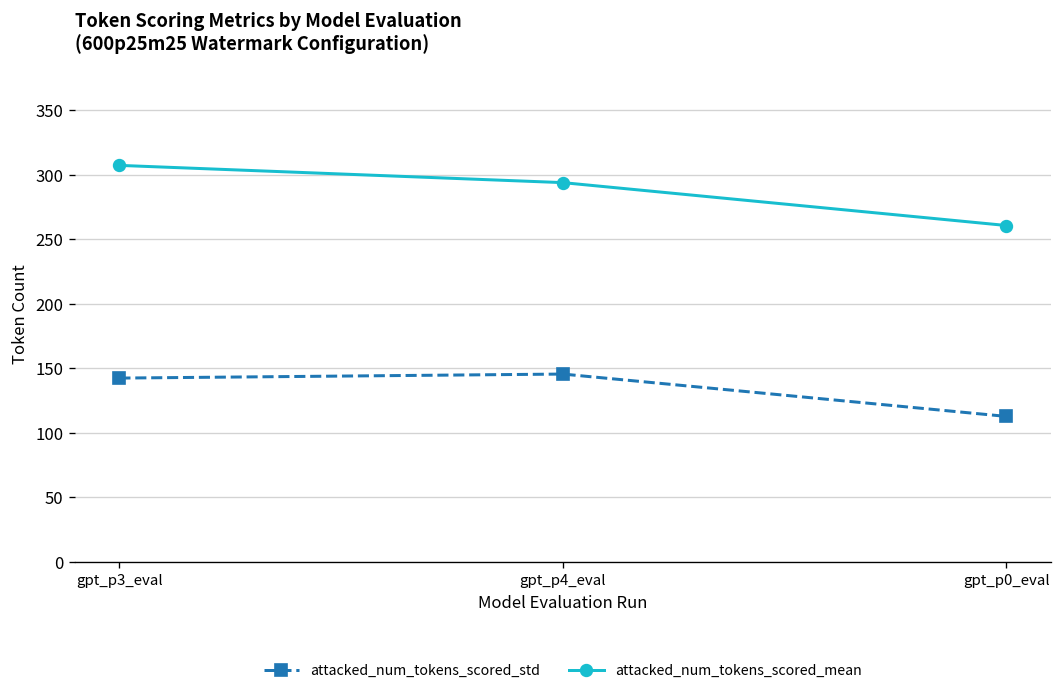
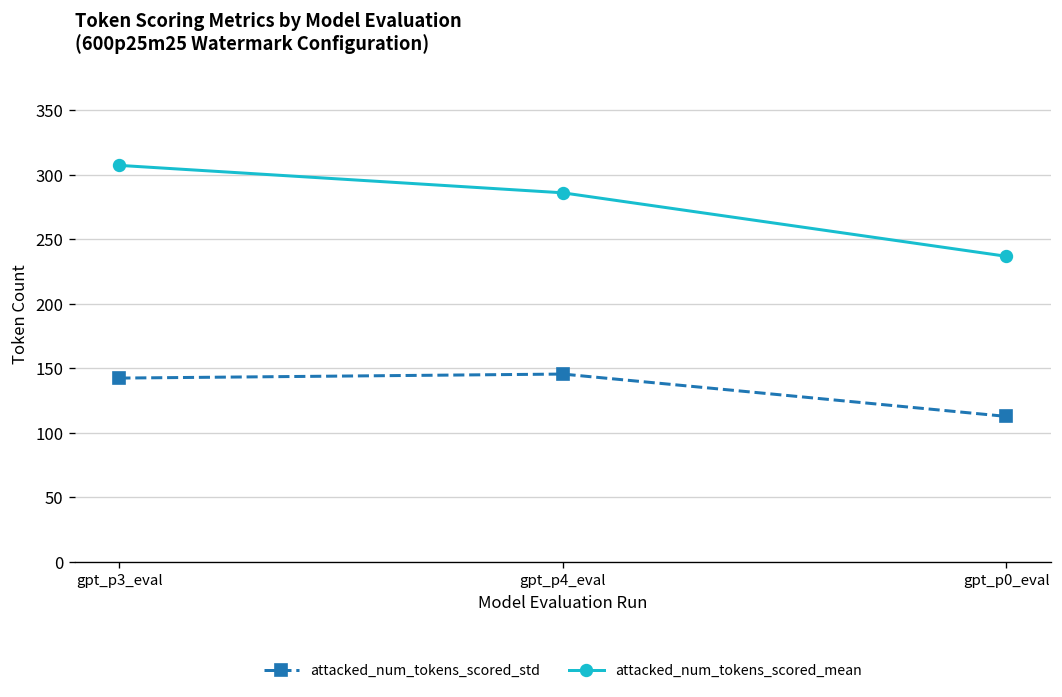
  {
    "attacked_num_tokens_scored_std": {
      "gpt_p3_eval": 142,
      "gpt_p4_eval": 146,
      "gpt_p0_eval": 113
    },
    "attacked_num_tokens_scored_mean": {
      "gpt_p3_eval": 307,
-     "gpt_p4_eval": 294,
-     "gpt_p0_eval": 261
+     "gpt_p4_eval": 286,
+     "gpt_p0_eval": 237
    }
  }
